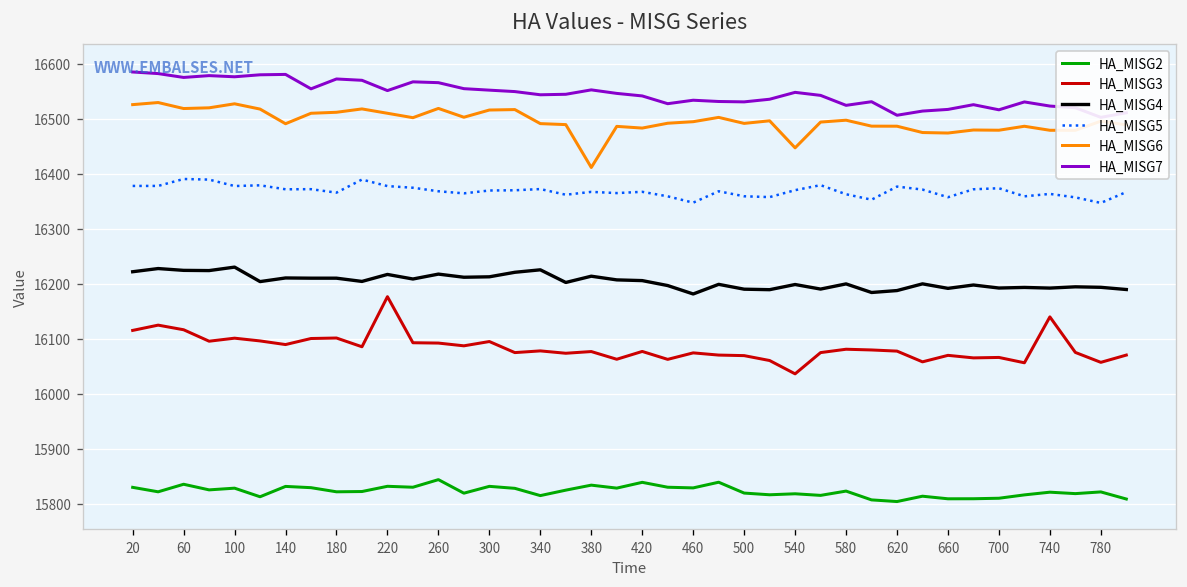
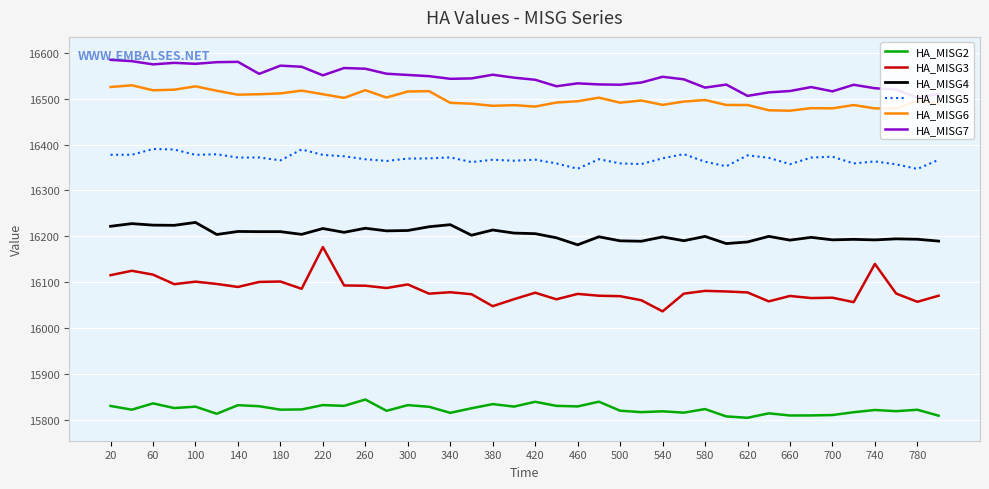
  {
    "HA_MISG2": {
      "20": 15830,
      "60": 15840,
      "100": 15830,
      "140": 15830,
      "180": 15820,
      "220": 15830,
      "260": 15840,
      "300": 15830,
      "340": 15820,
      "380": 15830,
      "420": 15840,
      "460": 15830,
      "500": 15820,
      "540": 15820,
      "580": 15820,
      "620": 15800,
      "660": 15810,
      "700": 15810,
      "740": 15820,
      "780": 15820
    },
    "HA_MISG3": {
      "20": 16120,
      "60": 16120,
      "100": 16100,
      "140": 16090,
      "180": 16100,
      "220": 16180,
      "260": 16090,
      "300": 16100,
      "340": 16080,
-     "380": 16080,
+     "380": 16050,
      "420": 16080,
      "460": 16070,
      "500": 16070,
      "540": 16040,
      "580": 16080,
      "620": 16080,
      "660": 16070,
      "700": 16070,
      "740": 16140,
      "780": 16060
    },
    "HA_MISG4": {
      "20": 16220,
      "60": 16220,
      "100": 16230,
      "140": 16210,
      "180": 16210,
      "220": 16220,
      "260": 16220,
      "300": 16210,
      "340": 16230,
      "380": 16210,
      "420": 16210,
      "460": 16180,
      "500": 16190,
      "540": 16200,
      "580": 16200,
      "620": 16190,
      "660": 16190,
      "700": 16190,
      "740": 16190,
      "780": 16190
    },
    "HA_MISG5": {
      "20": 16380,
      "60": 16390,
      "100": 16380,
      "140": 16370,
      "180": 16370,
      "220": 16380,
      "260": 16370,
      "300": 16370,
      "340": 16370,
      "380": 16370,
      "420": 16370,
      "460": 16350,
      "500": 16360,
      "540": 16370,
      "580": 16360,
      "620": 16380,
      "660": 16360,
      "700": 16370,
      "740": 16360,
      "780": 16350
    },
    "HA_MISG6": {
      "20": 16530,
      "60": 16520,
      "100": 16530,
-     "140": 16490,
+     "140": 16510,
      "180": 16510,
      "220": 16510,
      "260": 16520,
      "300": 16520,
      "340": 16490,
-     "380": 16410,
+     "380": 16480,
      "420": 16480,
      "460": 16490,
      "500": 16490,
-     "540": 16450,
+     "540": 16490,
      "580": 16500,
      "620": 16490,
      "660": 16470,
      "700": 16480,
      "740": 16480
    },
    "HA_MISG7": {
      "20": 16580,
      "60": 16570,
      "100": 16580,
      "140": 16580,
      "180": 16570,
      "220": 16550,
      "260": 16570,
      "300": 16550,
      "340": 16540,
      "380": 16550,
      "420": 16540,
      "460": 16530,
      "500": 16530,
      "540": 16550,
      "580": 16520,
      "620": 16510,
      "660": 16520,
      "700": 16520,
      "740": 16520
    }
  }
